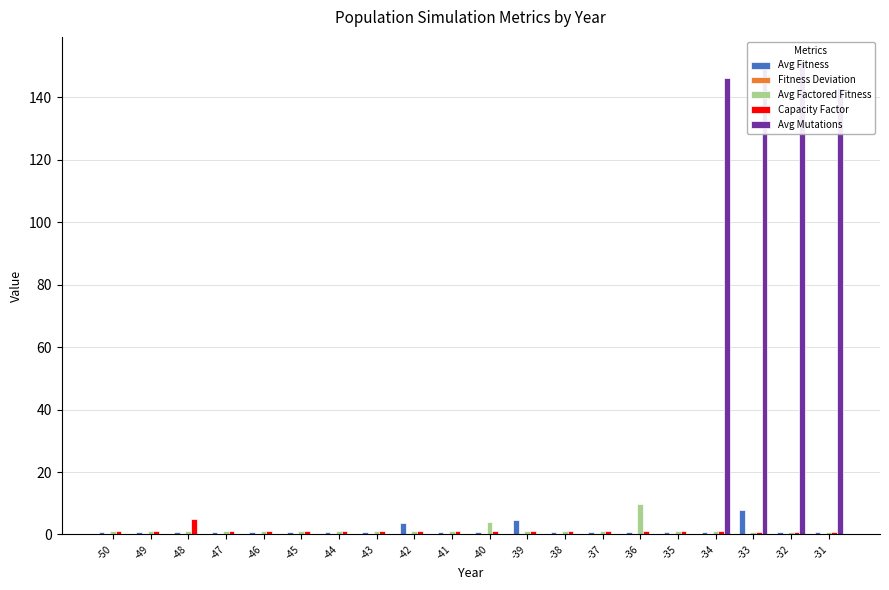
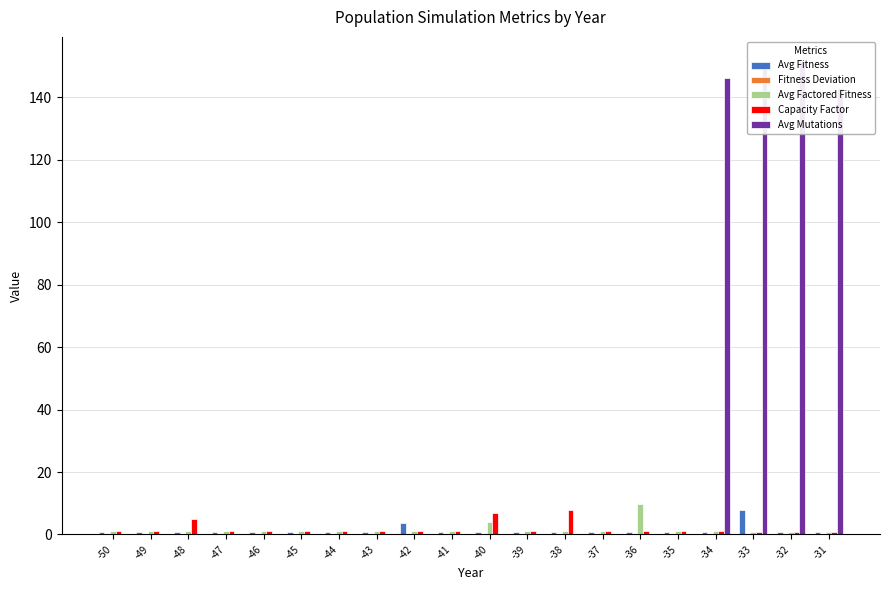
  {
    "Avg Fitness": {
      "-42": 4,
-     "-39": 4,
+     "-39": 1,
      "-33": 8
    },
    "Avg Factored Fitness": {
      "-50": 1,
      "-49": 1,
      "-48": 1,
      "-47": 1,
      "-46": 1,
      "-45": 1,
      "-44": 1,
      "-43": 1,
      "-42": 1,
      "-41": 1,
      "-40": 4,
      "-39": 1,
      "-38": 1,
      "-37": 1,
      "-36": 10,
      "-35": 1,
      "-34": 1,
      "-33": 1,
      "-32": 1,
      "-31": 1
    },
    "Capacity Factor": {
      "-50": 1,
      "-49": 1,
      "-48": 5,
      "-47": 1,
      "-46": 1,
      "-45": 1,
      "-44": 1,
      "-43": 1,
      "-42": 1,
      "-41": 1,
-     "-40": 1,
+     "-40": 7,
      "-39": 1,
-     "-38": 1,
+     "-38": 8,
      "-37": 1,
      "-36": 1,
      "-35": 1,
      "-34": 1,
      "-32": 1
    },
    "Avg Mutations": {
      "-50": 0,
      "-49": 0,
      "-48": 0,
      "-47": 0,
      "-46": 0,
      "-45": 0,
      "-44": 0,
      "-43": 0,
      "-42": 0,
      "-41": 0,
      "-40": 0,
      "-39": 0,
      "-38": 0,
      "-37": 0,
      "-36": 0,
      "-35": 0,
      "-34": 146
    }
  }
